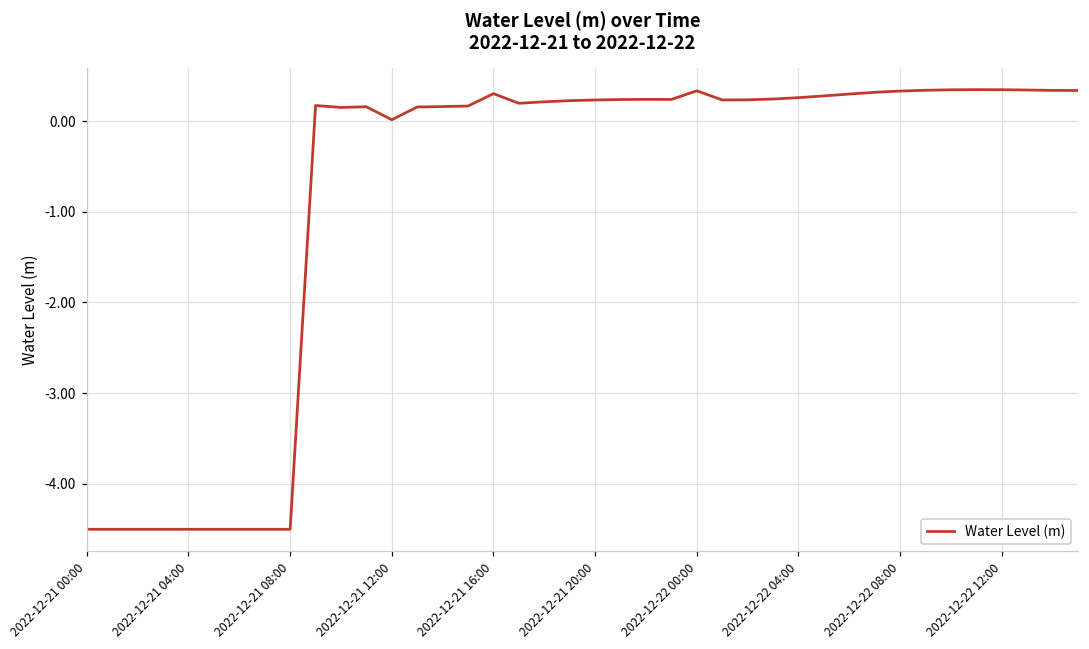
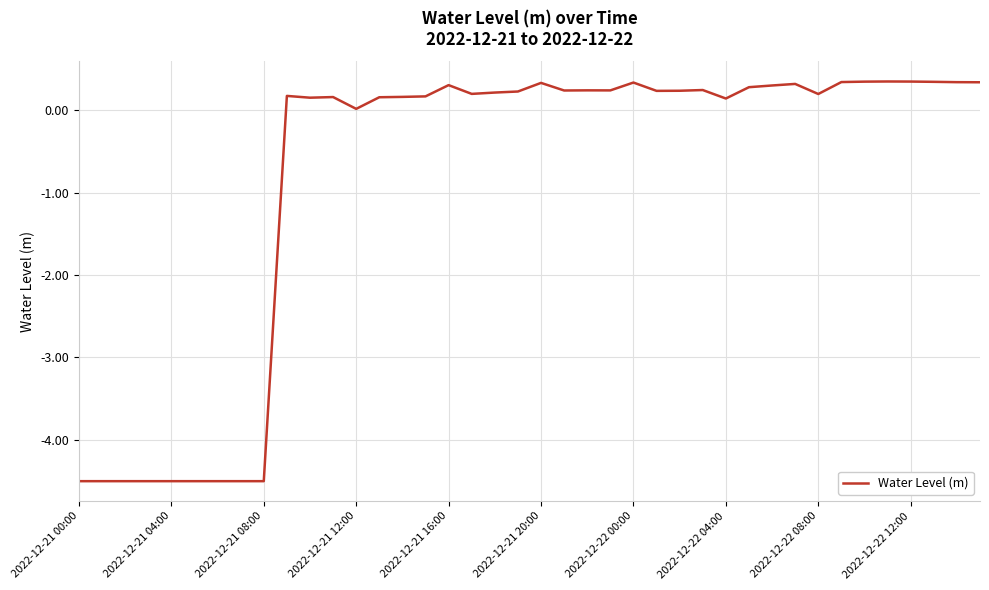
  {
    "2022-12-21 00:00": -4.5,
    "2022-12-21 04:00": -4.5,
    "2022-12-21 08:00": -4.5,
    "2022-12-21 12:00": 0.0,
    "2022-12-21 16:00": 0.3,
-   "2022-12-21 20:00": 0.2,
+   "2022-12-21 20:00": 0.3,
    "2022-12-22 00:00": 0.3,
-   "2022-12-22 04:00": 0.3,
-   "2022-12-22 08:00": 0.3,
+   "2022-12-22 04:00": 0.1,
+   "2022-12-22 08:00": 0.2,
    "2022-12-22 12:00": 0.3
  }
